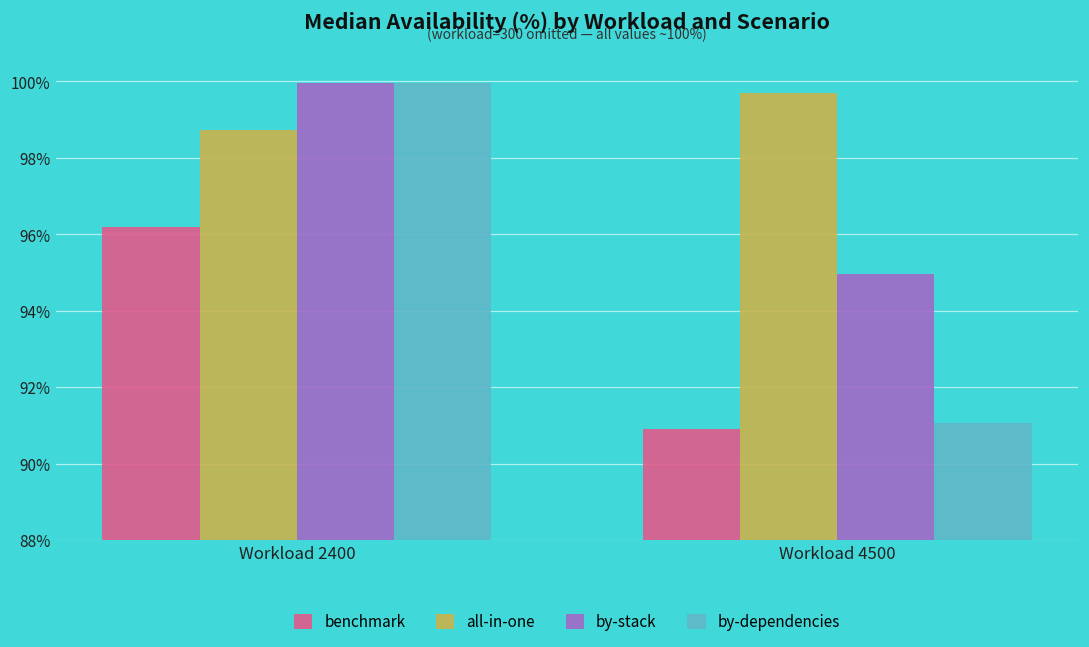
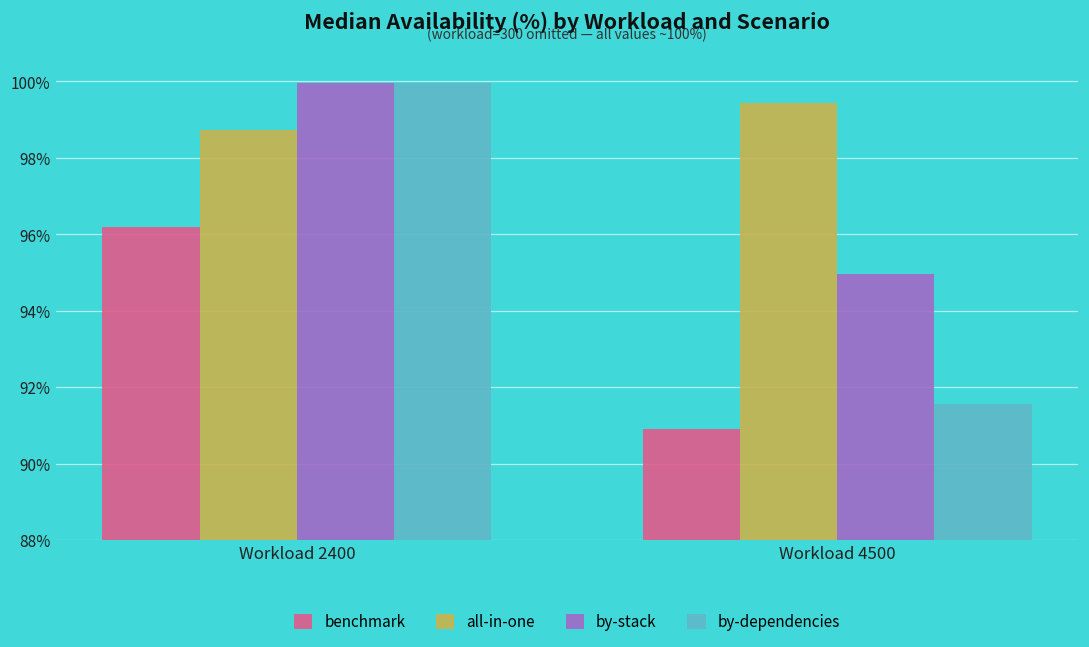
  {
    "benchmark": {
      "Workload 2400": "96.2%",
      "Workload 4500": "90.9%"
    },
    "all-in-one": {
      "Workload 2400": "98.7%",
-     "Workload 4500": "99.7%"
+     "Workload 4500": "99.4%"
    },
    "by-stack": {
      "Workload 2400": "100.0%",
      "Workload 4500": "95.0%"
    },
    "by-dependencies": {
      "Workload 2400": "100.0%",
-     "Workload 4500": "91.1%"
+     "Workload 4500": "91.6%"
    }
  }
